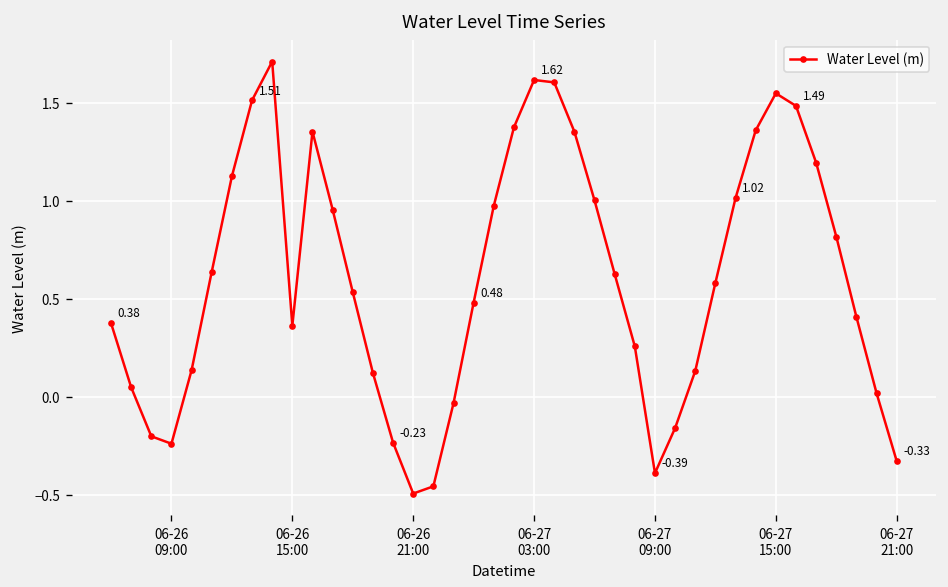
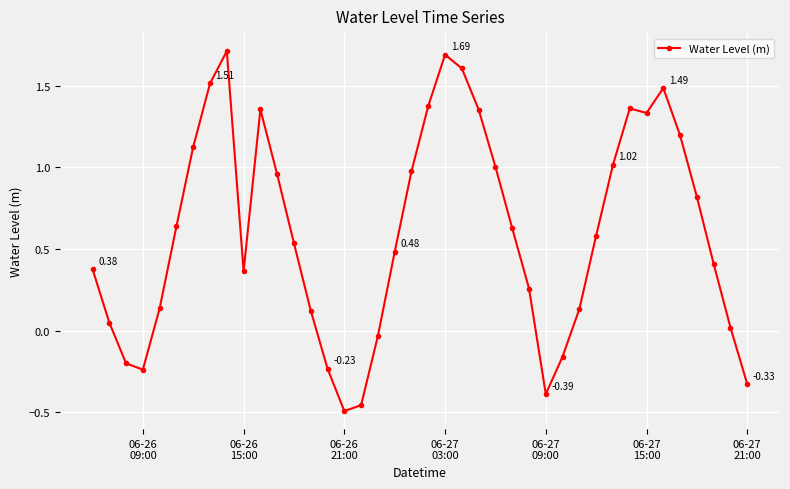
  {
-   "06-27 03:00": 1.62,
+   "06-27 03:00": 1.69,
    "06-27 09:00": -0.39,
-   "06-27 15:00": 1.55,
+   "06-27 15:00": 1.33,
    "06-27 21:00": -0.33
  }
